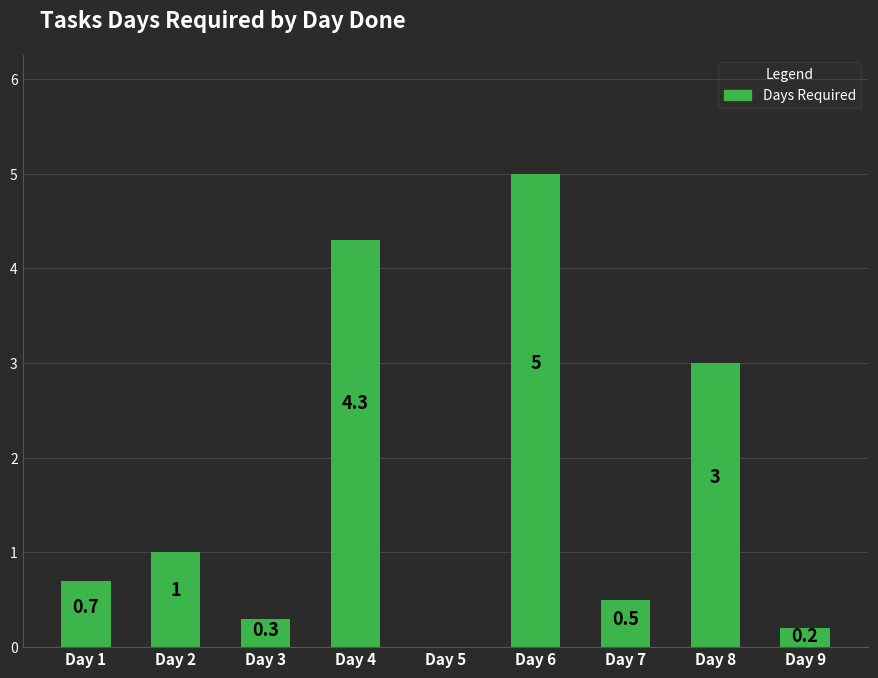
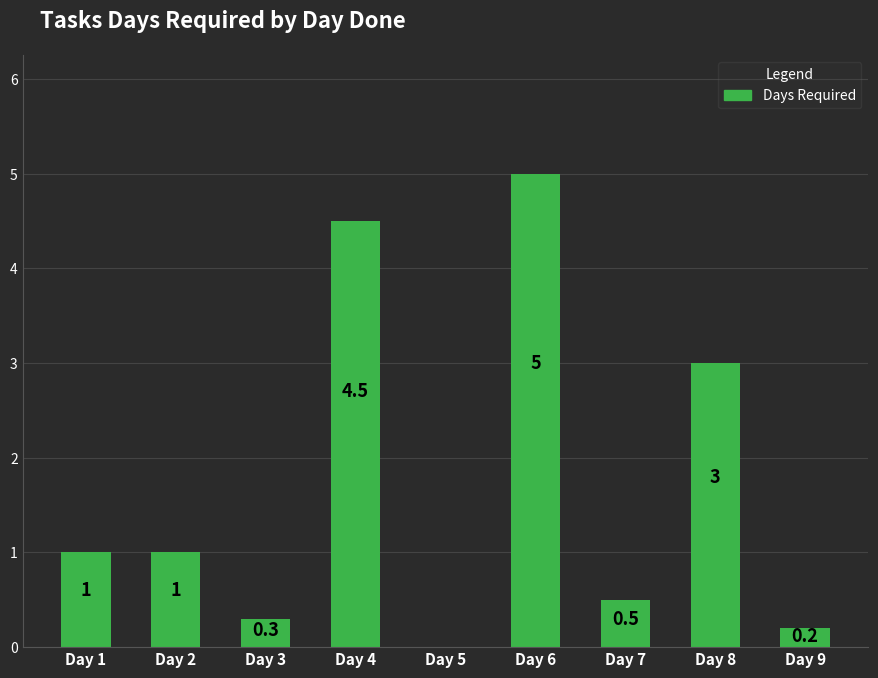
  {
-   "Day 1": 0.7,
+   "Day 1": 1,
    "Day 2": 1,
    "Day 3": 0.3,
-   "Day 4": 4.3,
+   "Day 4": 4.5,
    "Day 6": 5,
    "Day 7": 0.5,
    "Day 8": 3,
    "Day 9": 0.2
  }
